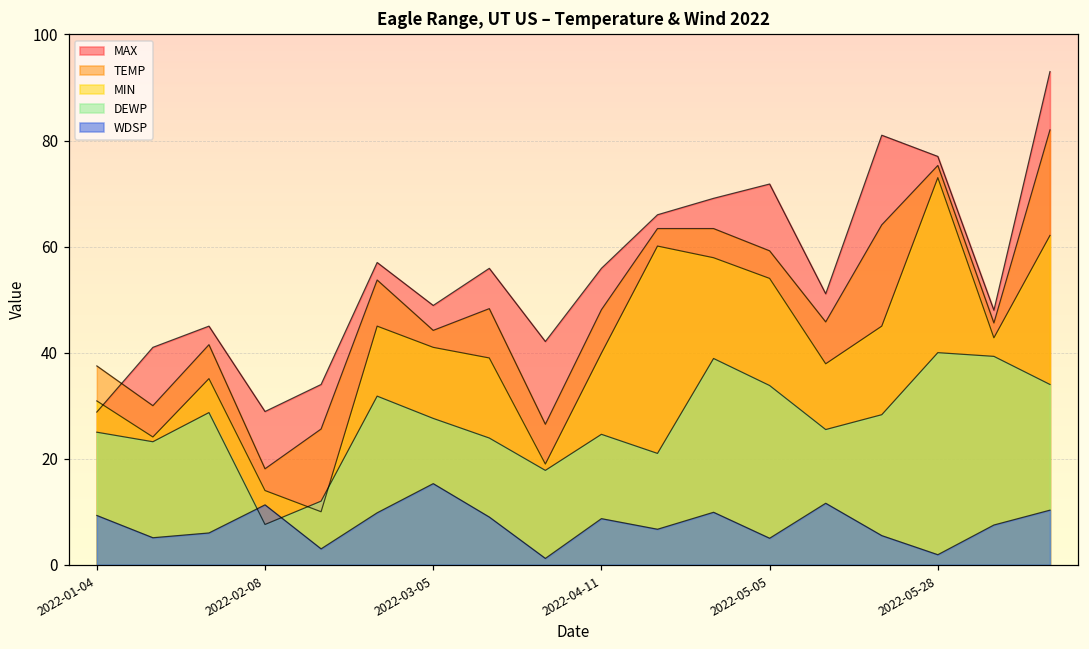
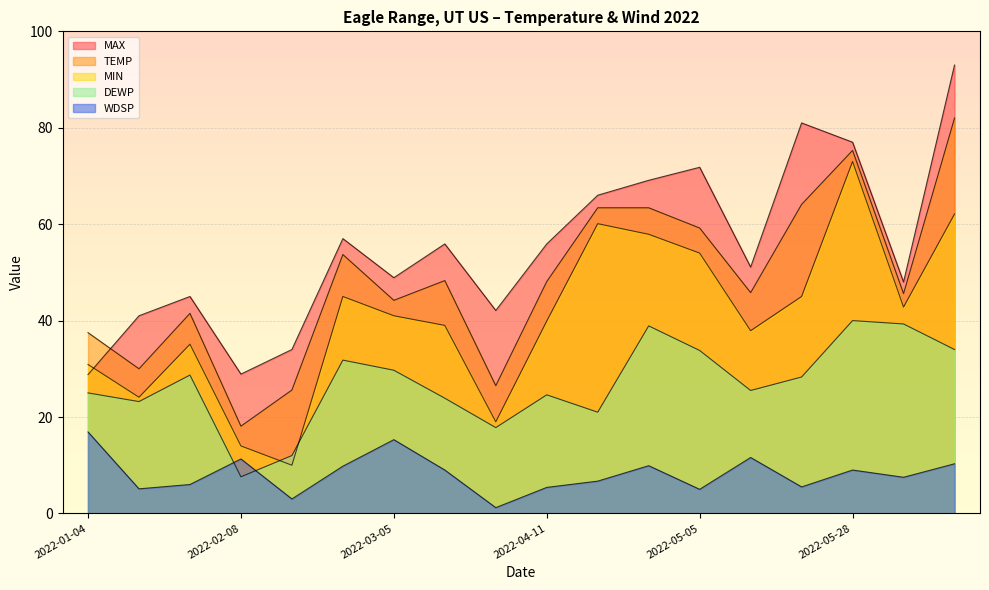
  {
    "MAX": {
      "2022-01-04": 29,
      "2022-02-08": 29,
      "2022-03-05": 49,
      "2022-04-11": 56,
      "2022-05-05": 72,
      "2022-05-28": 77
    },
    "DEWP": {
      "2022-01-04": 25,
      "2022-02-08": 8,
-     "2022-03-05": 28,
+     "2022-03-05": 30,
      "2022-04-11": 25,
      "2022-05-05": 34,
      "2022-05-28": 40
    },
    "WDSP": {
-     "2022-01-04": 9,
+     "2022-01-04": 17,
      "2022-02-08": 11,
      "2022-03-05": 15,
-     "2022-04-11": 9,
+     "2022-04-11": 5,
      "2022-05-05": 5,
-     "2022-05-28": 2
+     "2022-05-28": 9
    }
  }
